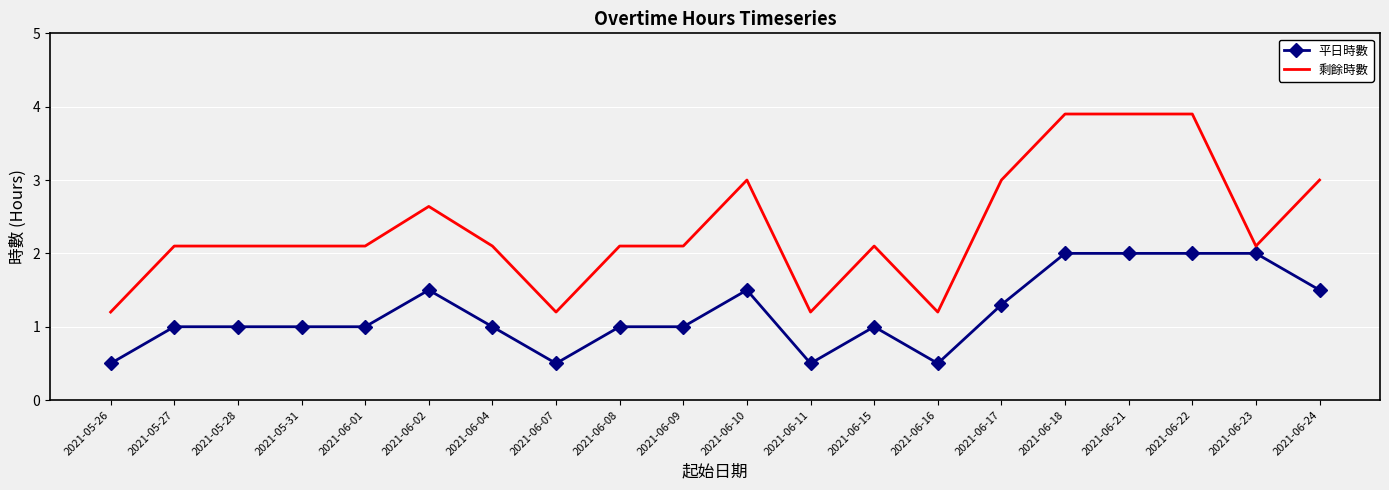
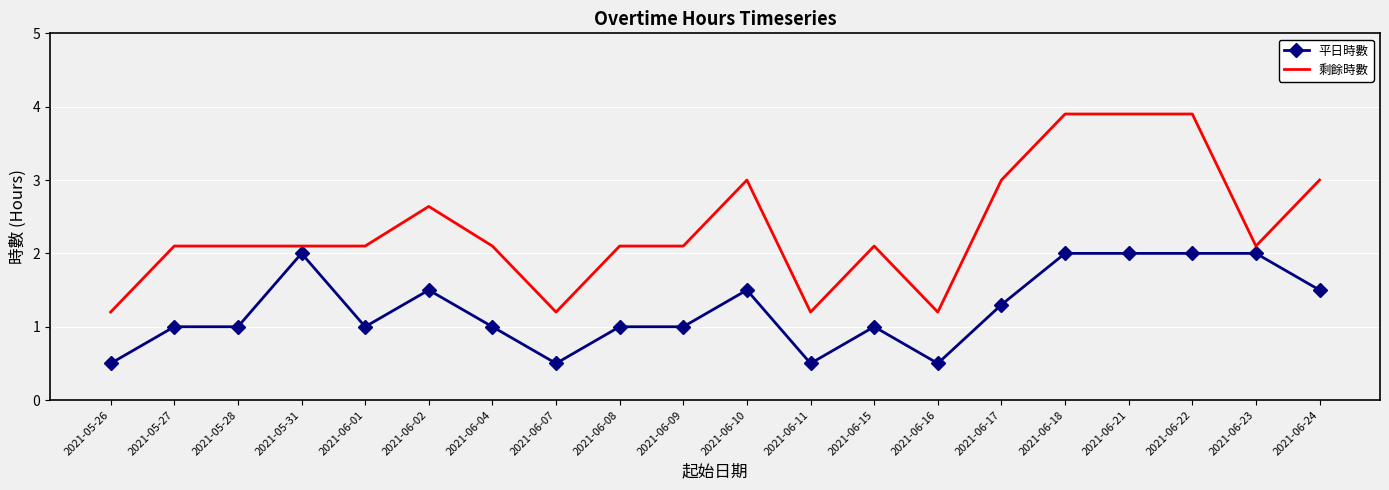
  {
    "平日時數": {
      "2021-05-26": 0.5,
      "2021-05-27": 1,
      "2021-05-28": 1,
-     "2021-05-31": 1,
+     "2021-05-31": 2,
      "2021-06-01": 1,
      "2021-06-02": 1.5,
      "2021-06-04": 1,
      "2021-06-07": 0.5,
      "2021-06-08": 1,
      "2021-06-09": 1,
      "2021-06-10": 1.5,
      "2021-06-11": 0.5,
      "2021-06-15": 1,
      "2021-06-16": 0.5,
      "2021-06-17": 1.3,
      "2021-06-18": 2,
      "2021-06-21": 2,
      "2021-06-22": 2,
      "2021-06-23": 2,
      "2021-06-24": 1.5
    },
    "剩餘時數": {
      "2021-05-26": 1.2,
      "2021-05-27": 2.1,
      "2021-05-28": 2.1,
      "2021-05-31": 2.1,
      "2021-06-01": 2.1,
      "2021-06-02": 2.6,
      "2021-06-04": 2.1,
      "2021-06-07": 1.2,
      "2021-06-08": 2.1,
      "2021-06-09": 2.1,
      "2021-06-10": 3,
      "2021-06-11": 1.2,
      "2021-06-15": 2.1,
      "2021-06-16": 1.2,
      "2021-06-17": 3,
      "2021-06-18": 3.9,
      "2021-06-21": 3.9,
      "2021-06-22": 3.9,
      "2021-06-23": 2.1,
      "2021-06-24": 3
    }
  }
